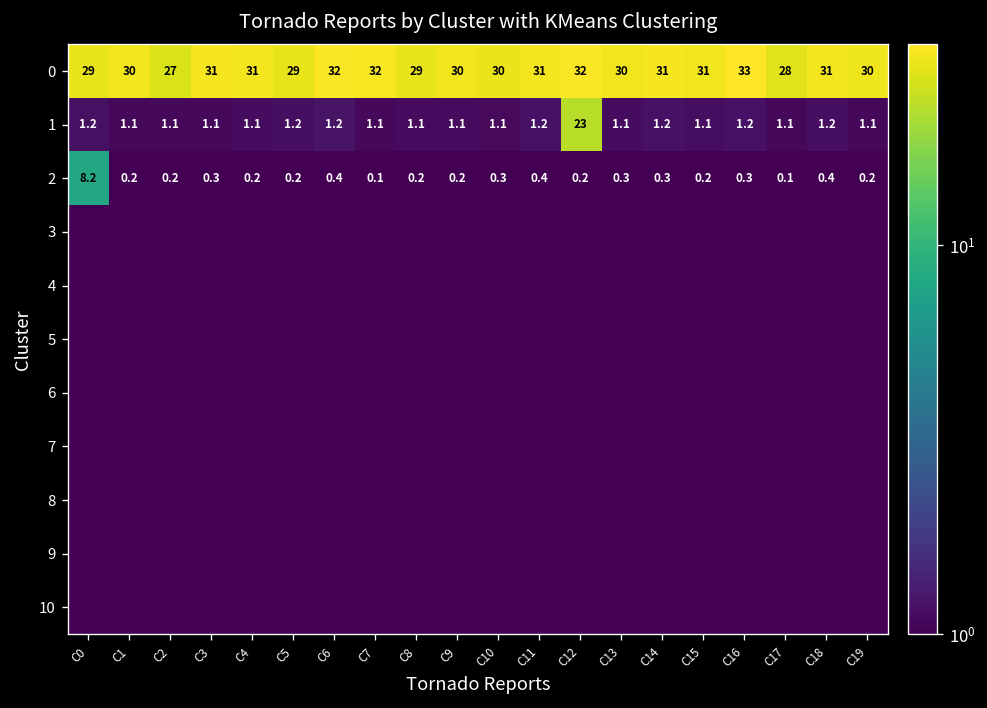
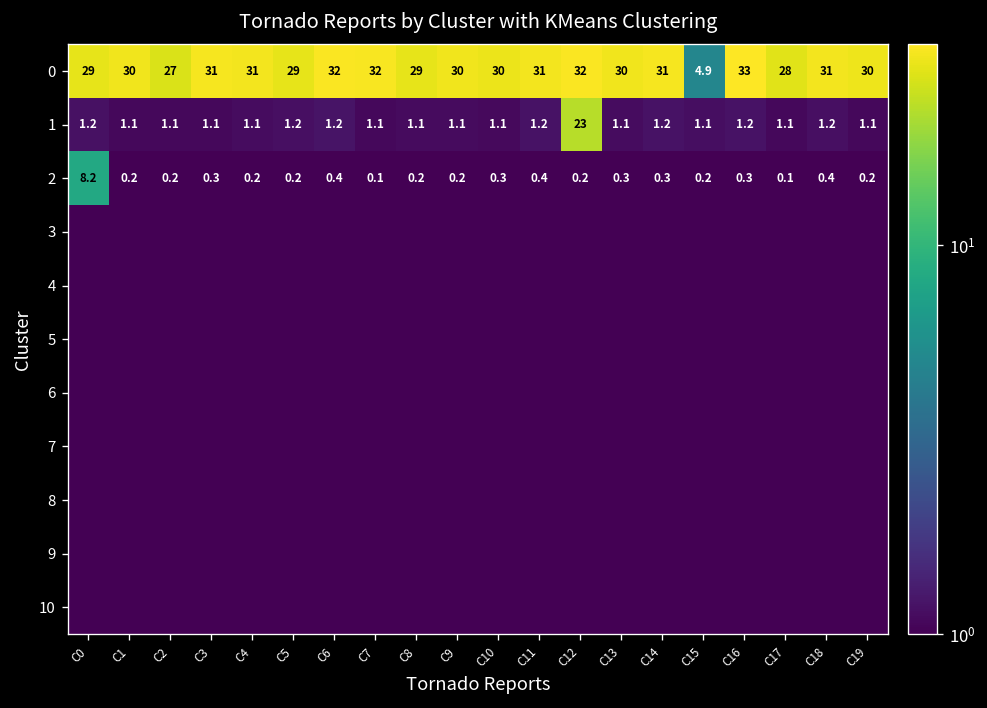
  {
    "0": {
      "C0": 29,
      "C1": 30,
      "C2": 27,
      "C3": 31,
      "C4": 31,
      "C5": 29,
      "C6": 32,
      "C7": 32,
      "C8": 29,
      "C9": 30,
      "C10": 30,
      "C11": 31,
      "C12": 32,
      "C13": 30,
      "C14": 31,
-     "C15": 31,
+     "C15": 4.9,
      "C16": 33,
      "C17": 28,
      "C18": 31,
      "C19": 30
    },
    "1": {
      "C0": 1.2,
      "C1": 1.1,
      "C2": 1.1,
      "C3": 1.1,
      "C4": 1.1,
      "C5": 1.2,
      "C6": 1.2,
      "C7": 1.1,
      "C8": 1.1,
      "C9": 1.1,
      "C10": 1.1,
      "C11": 1.2,
      "C12": 23,
      "C13": 1.1,
      "C14": 1.2,
      "C15": 1.1,
      "C16": 1.2,
      "C17": 1.1,
      "C18": 1.2,
      "C19": 1.1
    },
    "2": {
      "C0": 8.2,
      "C1": 0.2,
      "C2": 0.2,
      "C3": 0.3,
      "C4": 0.2,
      "C5": 0.2,
      "C6": 0.4,
      "C7": 0.1,
      "C8": 0.2,
      "C9": 0.2,
      "C10": 0.3,
      "C11": 0.4,
      "C12": 0.2,
      "C13": 0.3,
      "C14": 0.3,
      "C15": 0.2,
      "C16": 0.3,
      "C17": 0.1,
      "C18": 0.4,
      "C19": 0.2
    }
  }
